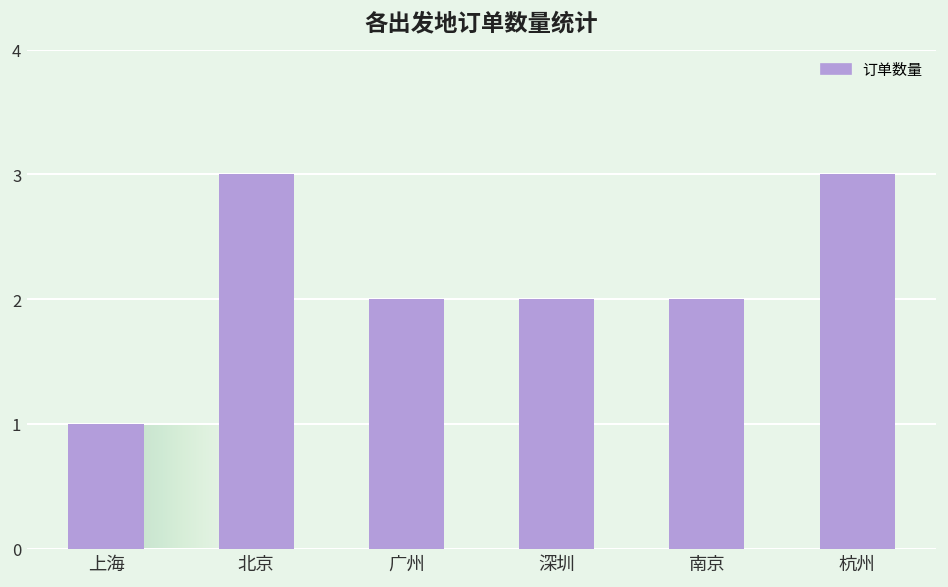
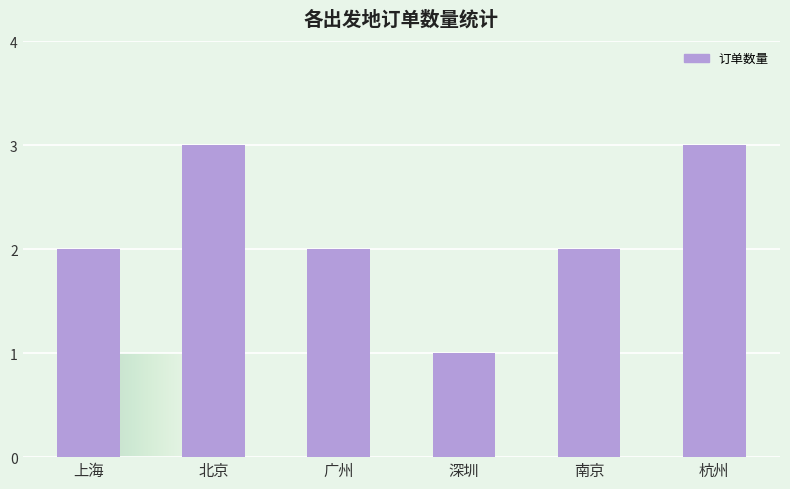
  {
-   "上海": 1,
+   "上海": 2,
    "北京": 3,
    "广州": 2,
-   "深圳": 2,
+   "深圳": 1,
    "南京": 2,
    "杭州": 3
  }
